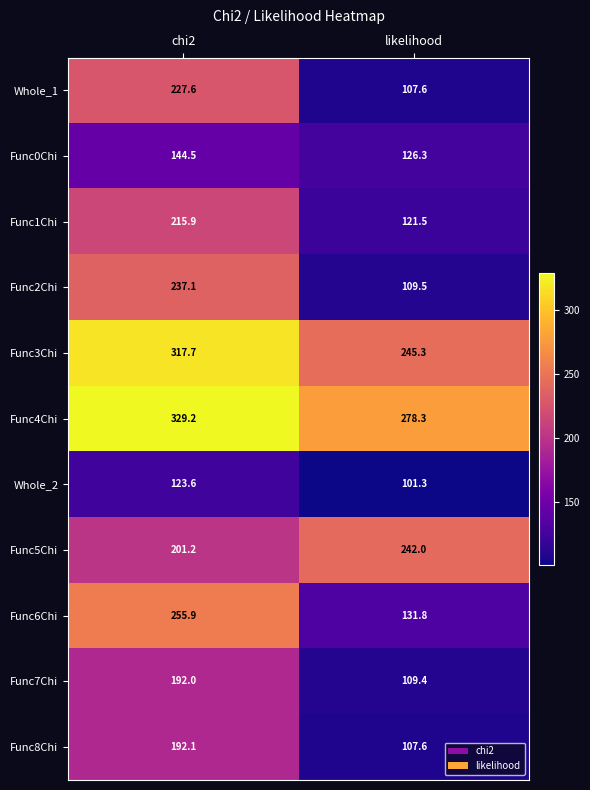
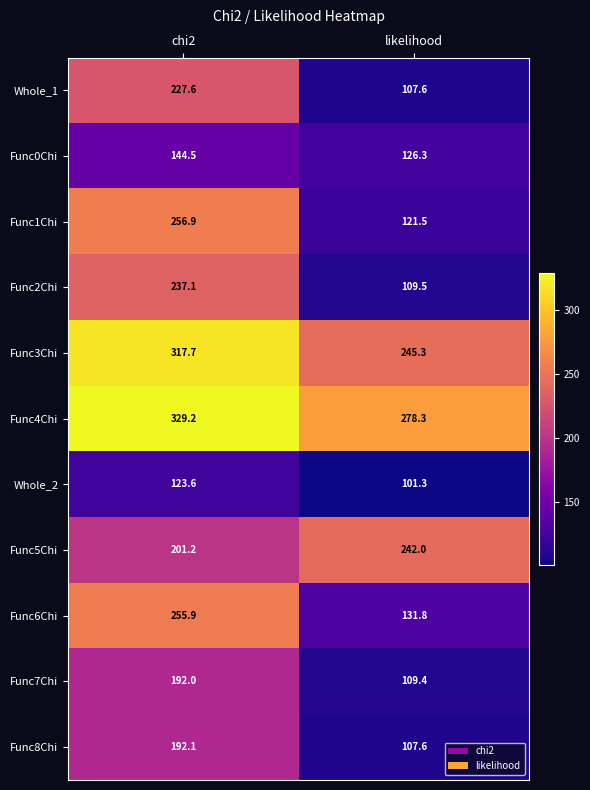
  {
    "Whole_1": {
      "chi2": 227.6,
      "likelihood": 107.6
    },
    "Func0Chi": {
      "chi2": 144.5,
      "likelihood": 126.3
    },
    "Func1Chi": {
-     "chi2": 215.9,
+     "chi2": 256.9,
      "likelihood": 121.5
    },
    "Func2Chi": {
      "chi2": 237.1,
      "likelihood": 109.5
    },
    "Func3Chi": {
      "chi2": 317.7,
      "likelihood": 245.3
    },
    "Func4Chi": {
      "chi2": 329.2,
      "likelihood": 278.3
    },
    "Whole_2": {
      "chi2": 123.6,
      "likelihood": 101.3
    },
    "Func5Chi": {
      "chi2": 201.2,
      "likelihood": 242.0
    },
    "Func6Chi": {
      "chi2": 255.9,
      "likelihood": 131.8
    },
    "Func7Chi": {
      "chi2": 192.0,
      "likelihood": 109.4
    },
    "Func8Chi": {
      "chi2": 192.1,
      "likelihood": 107.6
    }
  }
